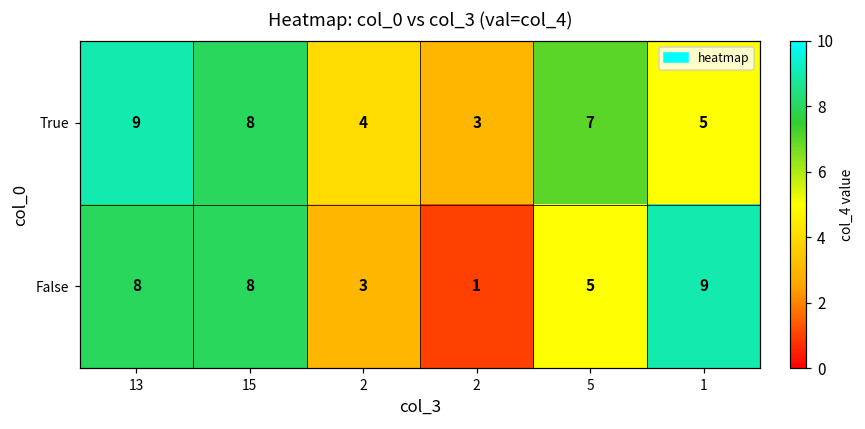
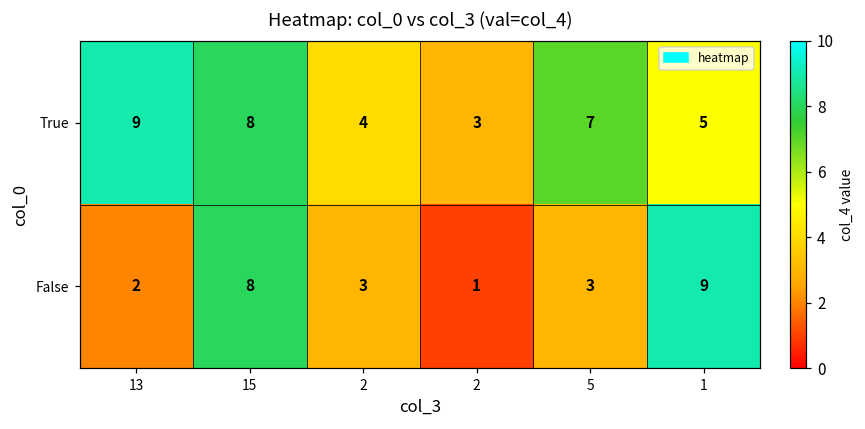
  {
    "True": {
      "13": 9,
      "15": 8,
      "5": 7,
      "1": 5
    },
    "False": {
-     "13": 8,
+     "13": 2,
      "15": 8,
-     "5": 5,
+     "5": 3,
      "1": 9
    }
  }
